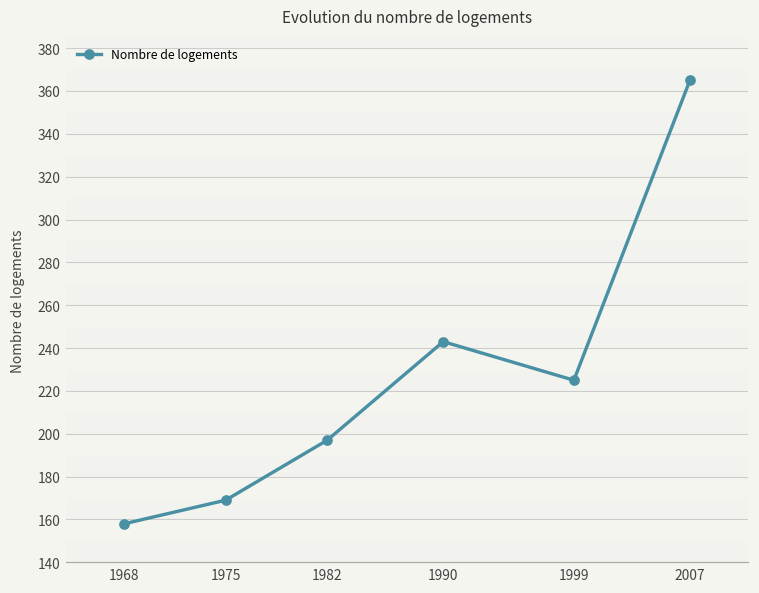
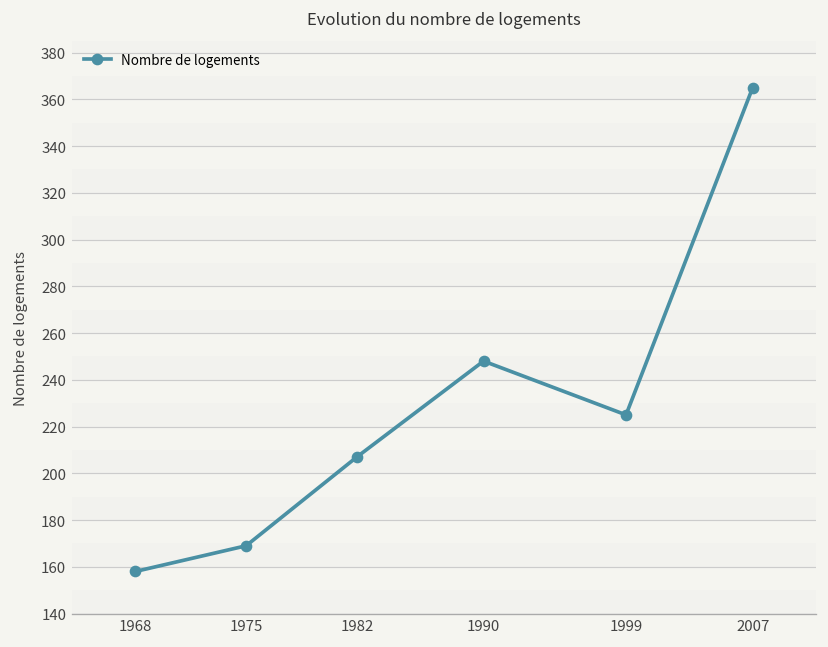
  {
    "1968": 158,
    "1975": 169,
-   "1982": 197,
-   "1990": 243,
+   "1982": 207,
+   "1990": 248,
    "1999": 225,
    "2007": 365
  }
